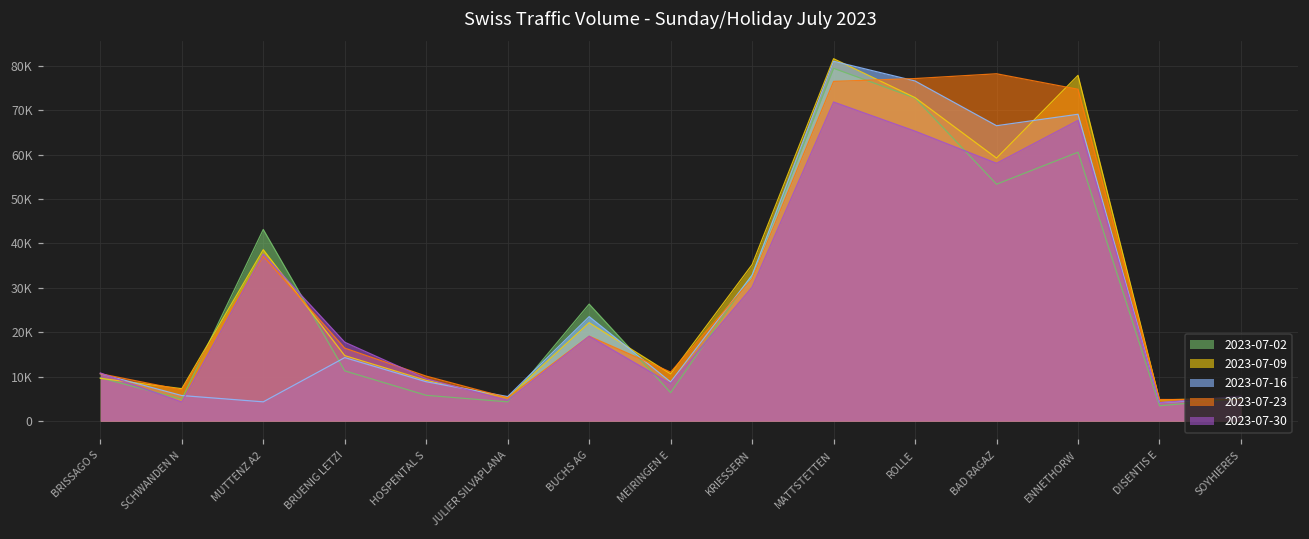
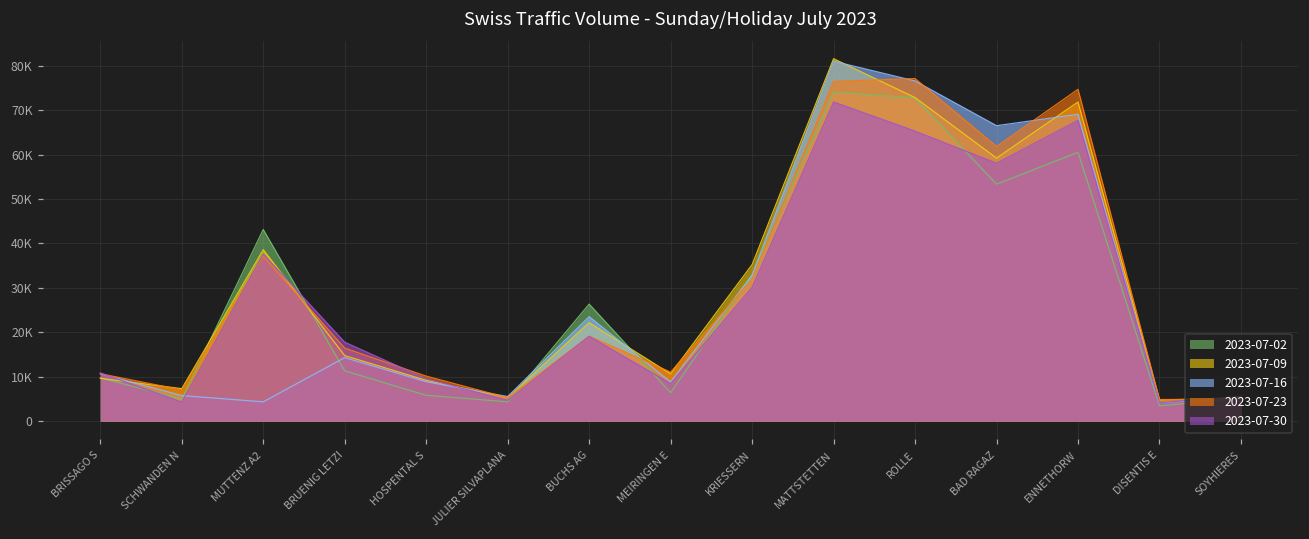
  {
    "2023-07-02": {
      "SCHWANDEN N": 5000,
      "MUTTENZ A2": 43000,
      "BRUENIG LETZI": 11000,
      "HOSPENTAL S": 6000,
      "BUCHS AG": 26000,
      "MEIRINGEN E": 6000,
-     "MATTSTETTEN": 79000,
+     "MATTSTETTEN": 74000,
      "BAD RAGAZ": 53000,
      "ENNETHORW": 61000,
      "DISENTIS E": 3000
    },
    "2023-07-09": {
      "MUTTENZ A2": 39000,
      "BUCHS AG": 22000,
      "KRIESSERN": 35000,
      "BAD RAGAZ": 59000,
-     "ENNETHORW": 78000
+     "ENNETHORW": 72000
    },
    "2023-07-16": {
      "SCHWANDEN N": 6000,
      "MUTTENZ A2": 4000,
      "BUCHS AG": 24000,
      "BAD RAGAZ": 66000,
      "ENNETHORW": 69000
    },
    "2023-07-23": {
      "BRUENIG LETZI": 16000,
      "KRIESSERN": 32000,
      "MATTSTETTEN": 76000,
-     "BAD RAGAZ": 78000,
+     "BAD RAGAZ": 62000,
      "ENNETHORW": 75000
    },
    "2023-07-30": {
      "SCHWANDEN N": 4000,
      "BRUENIG LETZI": 18000,
      "KRIESSERN": 30000,
      "MATTSTETTEN": 72000,
      "ROLLE": 65000,
      "BAD RAGAZ": 58000,
      "ENNETHORW": 68000
    }
  }
